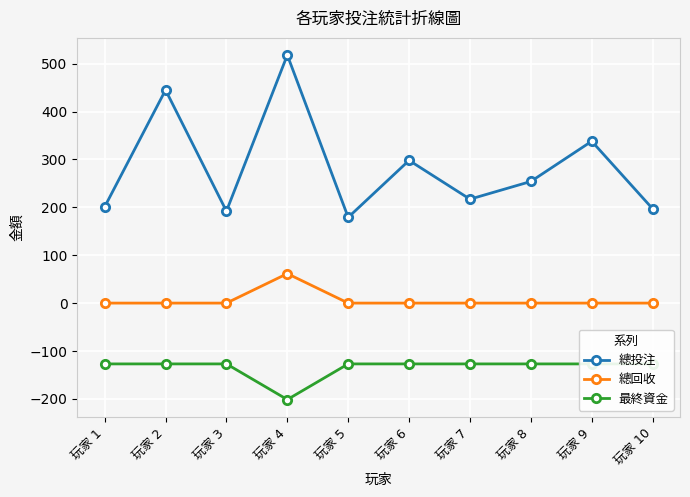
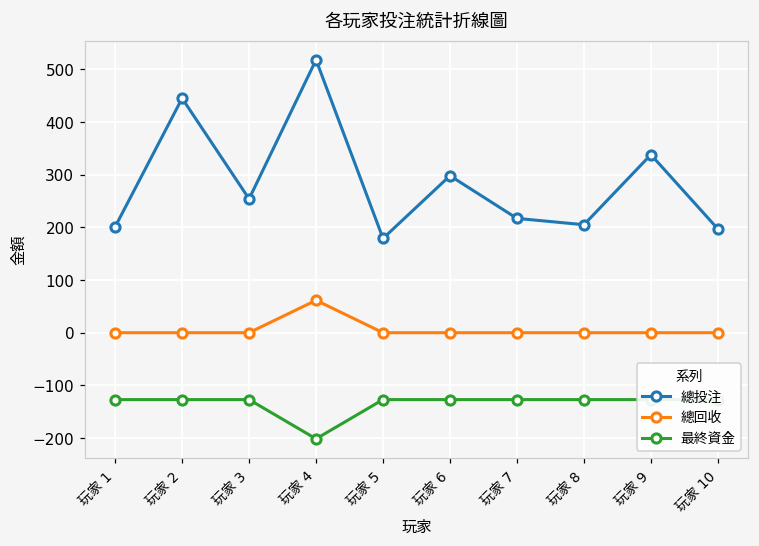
  {
    "總投注": {
      "玩家 1": 200,
      "玩家 2": 450,
-     "玩家 3": 190,
+     "玩家 3": 250,
      "玩家 4": 520,
      "玩家 5": 180,
      "玩家 6": 300,
      "玩家 7": 220,
-     "玩家 8": 250,
+     "玩家 8": 210,
      "玩家 9": 340,
      "玩家 10": 200
    },
    "總回收": {
      "玩家 1": 0,
      "玩家 2": 0,
      "玩家 3": 0,
      "玩家 4": 60,
      "玩家 5": 0,
      "玩家 6": 0,
      "玩家 7": 0,
      "玩家 8": 0,
      "玩家 9": 0,
      "玩家 10": 0
    },
    "最終資金": {
      "玩家 1": -130,
      "玩家 2": -130,
      "玩家 3": -130,
      "玩家 4": -200,
      "玩家 5": -130,
      "玩家 6": -130,
      "玩家 7": -130,
      "玩家 8": -130
    }
  }
